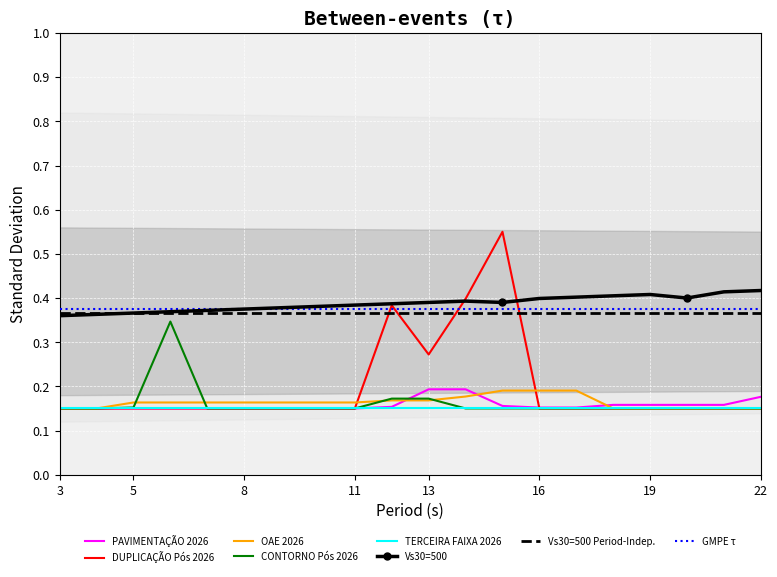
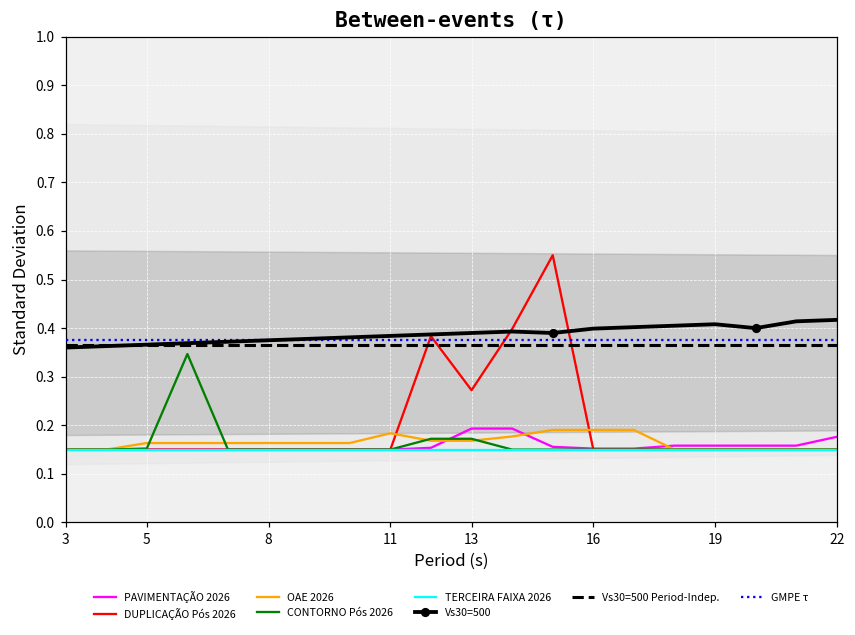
  {
    "PAVIMENTAÇÃO 2026": {
      "22": 0.18
    },
    "OAE 2026": {
-     "11": 0.16
+     "11": 0.18
    },
    "GMPE τ": {
      "3": 0.38,
      "11": 0.38,
      "22": 0.38
    }
  }
